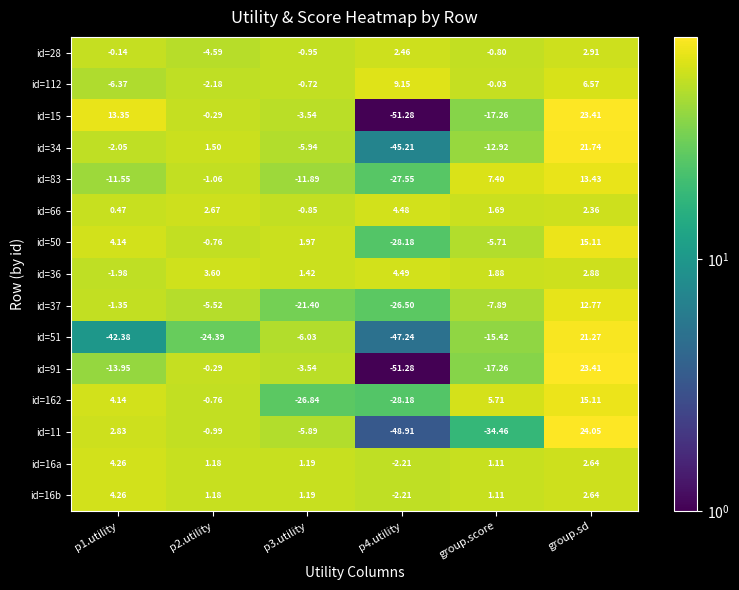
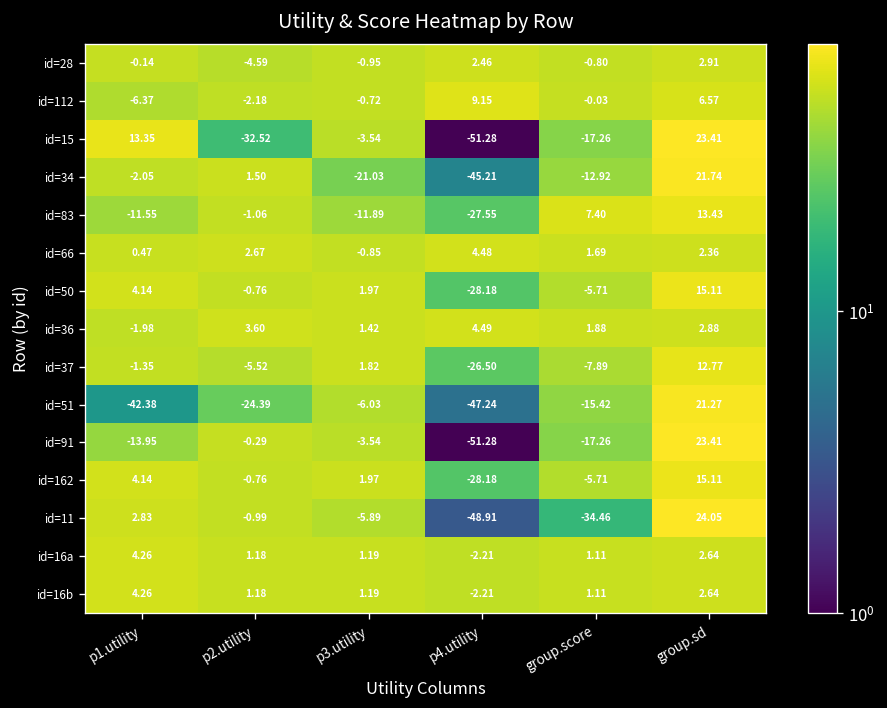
  {
    "id=28": {
      "p1.utility": -0.14,
      "p2.utility": -4.59,
      "p3.utility": -0.95,
      "p4.utility": 2.46,
      "group.score": -0.80,
      "group.sd": 2.91
    },
    "id=112": {
      "p1.utility": -6.37,
      "p2.utility": -2.18,
      "p3.utility": -0.72,
      "p4.utility": 9.15,
      "group.score": -0.03,
      "group.sd": 6.57
    },
    "id=15": {
      "p1.utility": 13.35,
-     "p2.utility": -0.29,
+     "p2.utility": -32.52,
      "p3.utility": -3.54,
      "p4.utility": -51.28,
      "group.score": -17.26,
      "group.sd": 23.41
    },
    "id=34": {
      "p1.utility": -2.05,
      "p2.utility": 1.50,
-     "p3.utility": -5.94,
+     "p3.utility": -21.03,
      "p4.utility": -45.21,
      "group.score": -12.92,
      "group.sd": 21.74
    },
    "id=83": {
      "p1.utility": -11.55,
      "p2.utility": -1.06,
      "p3.utility": -11.89,
      "p4.utility": -27.55,
      "group.score": 7.40,
      "group.sd": 13.43
    },
    "id=66": {
      "p1.utility": 0.47,
      "p2.utility": 2.67,
      "p3.utility": -0.85,
      "p4.utility": 4.48,
      "group.score": 1.69,
      "group.sd": 2.36
    },
    "id=50": {
      "p1.utility": 4.14,
      "p2.utility": -0.76,
      "p3.utility": 1.97,
      "p4.utility": -28.18,
      "group.score": -5.71,
      "group.sd": 15.11
    },
    "id=36": {
      "p1.utility": -1.98,
      "p2.utility": 3.60,
      "p3.utility": 1.42,
      "p4.utility": 4.49,
      "group.score": 1.88,
      "group.sd": 2.88
    },
    "id=37": {
      "p1.utility": -1.35,
      "p2.utility": -5.52,
-     "p3.utility": -21.40,
+     "p3.utility": 1.82,
      "p4.utility": -26.50,
      "group.score": -7.89,
      "group.sd": 12.77
    },
    "id=51": {
      "p1.utility": -42.38,
      "p2.utility": -24.39,
      "p3.utility": -6.03,
      "p4.utility": -47.24,
      "group.score": -15.42,
      "group.sd": 21.27
    },
    "id=91": {
      "p1.utility": -13.95,
      "p2.utility": -0.29,
      "p3.utility": -3.54,
      "p4.utility": -51.28,
      "group.score": -17.26,
      "group.sd": 23.41
    },
    "id=162": {
      "p1.utility": 4.14,
      "p2.utility": -0.76,
-     "p3.utility": -26.84,
+     "p3.utility": 1.97,
      "p4.utility": -28.18,
-     "group.score": 5.71,
+     "group.score": -5.71,
      "group.sd": 15.11
    },
    "id=11": {
      "p1.utility": 2.83,
      "p2.utility": -0.99,
      "p3.utility": -5.89,
      "p4.utility": -48.91,
      "group.score": -34.46,
      "group.sd": 24.05
    },
    "id=16a": {
      "p1.utility": 4.26,
      "p2.utility": 1.18,
      "p3.utility": 1.19,
      "p4.utility": -2.21,
      "group.score": 1.11,
      "group.sd": 2.64
    },
    "id=16b": {
      "p1.utility": 4.26,
      "p2.utility": 1.18,
      "p3.utility": 1.19,
      "p4.utility": -2.21,
      "group.score": 1.11,
      "group.sd": 2.64
    }
  }
